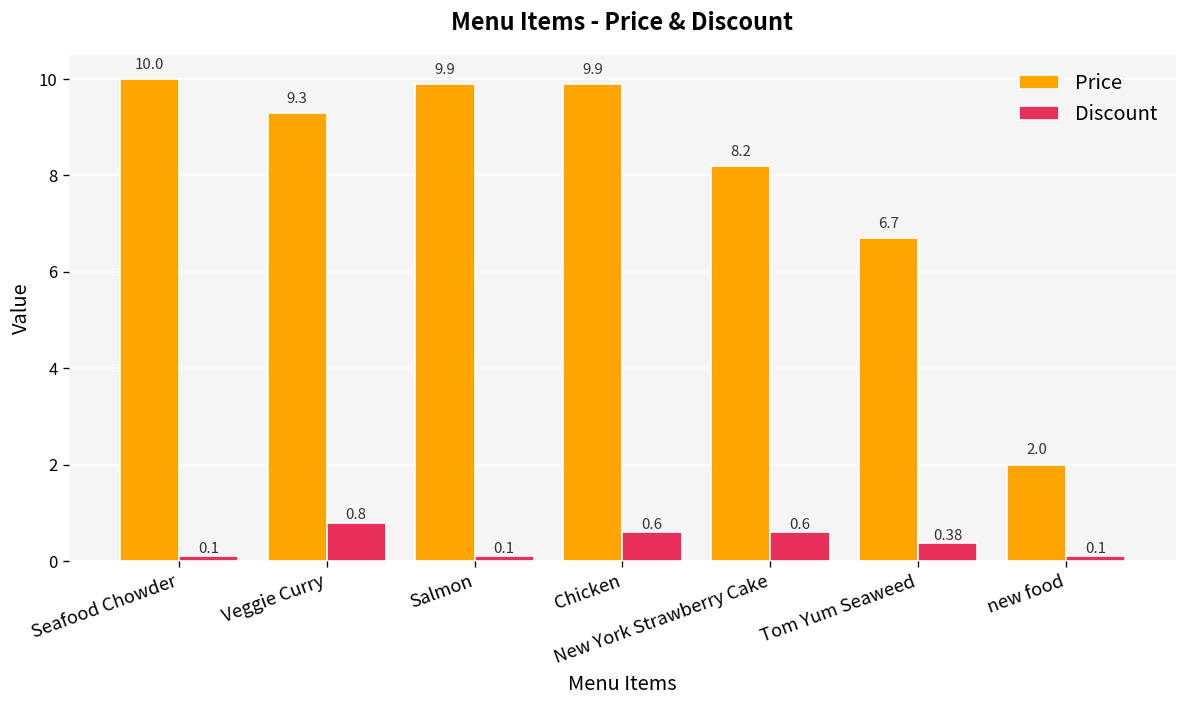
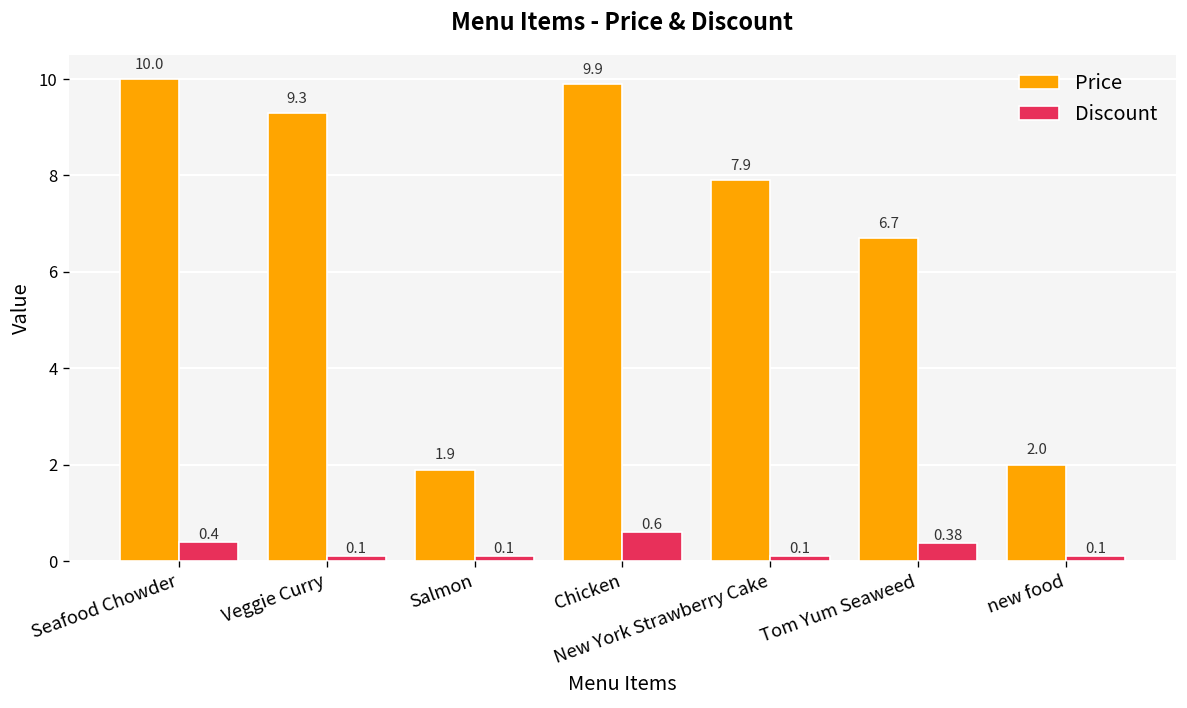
  {
    "Price": {
      "Seafood Chowder": 10.0,
      "Veggie Curry": 9.3,
-     "Salmon": 9.9,
+     "Salmon": 1.9,
      "Chicken": 9.9,
-     "New York Strawberry Cake": 8.2,
+     "New York Strawberry Cake": 7.9,
      "Tom Yum Seaweed": 6.7,
      "new food": 2.0
    },
    "Discount": {
-     "Seafood Chowder": 0.1,
-     "Veggie Curry": 0.8,
+     "Seafood Chowder": 0.4,
+     "Veggie Curry": 0.1,
      "Salmon": 0.1,
      "Chicken": 0.6,
-     "New York Strawberry Cake": 0.6,
+     "New York Strawberry Cake": 0.1,
      "Tom Yum Seaweed": 0.38,
      "new food": 0.1
    }
  }
